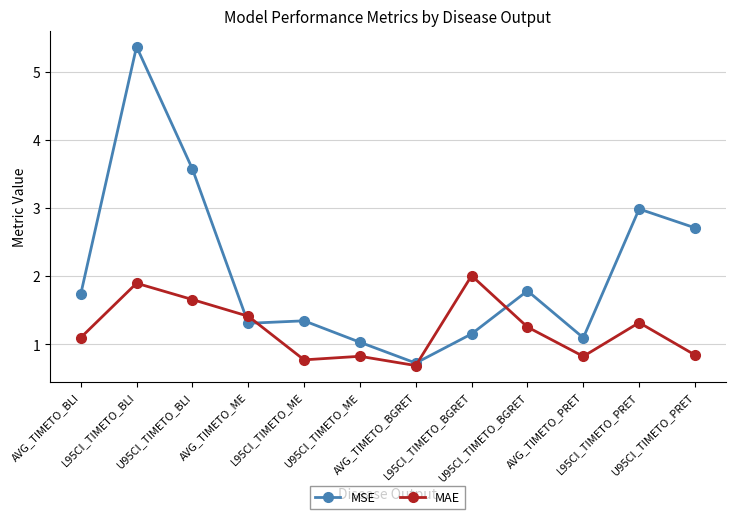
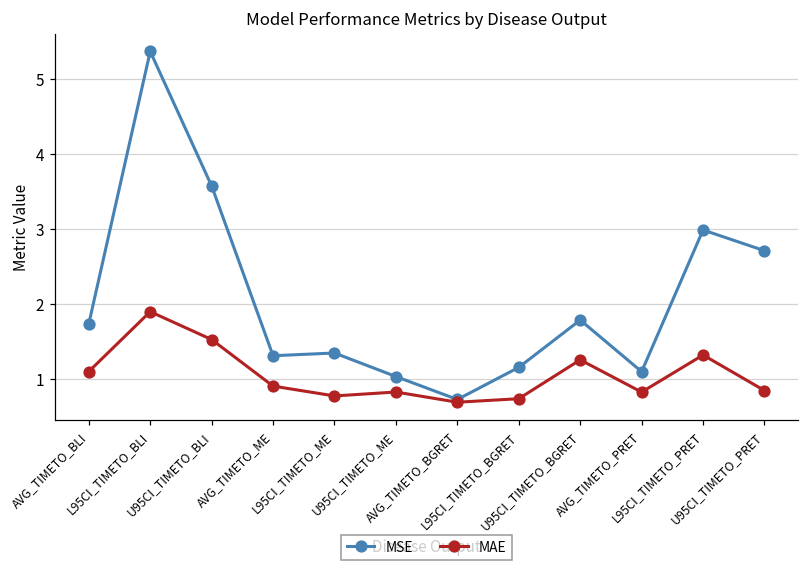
  {
    "MSE": {
      "AVG_TIMETO_BLI": 1.7,
      "L95CI_TIMETO_BLI": 5.4,
      "U95CI_TIMETO_BLI": 3.6,
      "AVG_TIMETO_ME": 1.3,
      "L95CI_TIMETO_ME": 1.3,
      "U95CI_TIMETO_ME": 1.0,
      "L95CI_TIMETO_BGRET": 1.2,
      "U95CI_TIMETO_BGRET": 1.8,
      "AVG_TIMETO_PRET": 1.1,
      "L95CI_TIMETO_PRET": 3.0,
      "U95CI_TIMETO_PRET": 2.7
    },
    "MAE": {
      "AVG_TIMETO_BLI": 1.1,
      "L95CI_TIMETO_BLI": 1.9,
-     "U95CI_TIMETO_BLI": 1.7,
-     "AVG_TIMETO_ME": 1.4,
+     "U95CI_TIMETO_BLI": 1.5,
+     "AVG_TIMETO_ME": 0.9,
      "L95CI_TIMETO_ME": 0.8,
      "U95CI_TIMETO_ME": 0.8,
-     "L95CI_TIMETO_BGRET": 2.0,
+     "L95CI_TIMETO_BGRET": 0.7,
      "U95CI_TIMETO_BGRET": 1.3,
      "AVG_TIMETO_PRET": 0.8,
      "L95CI_TIMETO_PRET": 1.3,
      "U95CI_TIMETO_PRET": 0.8
    }
  }
